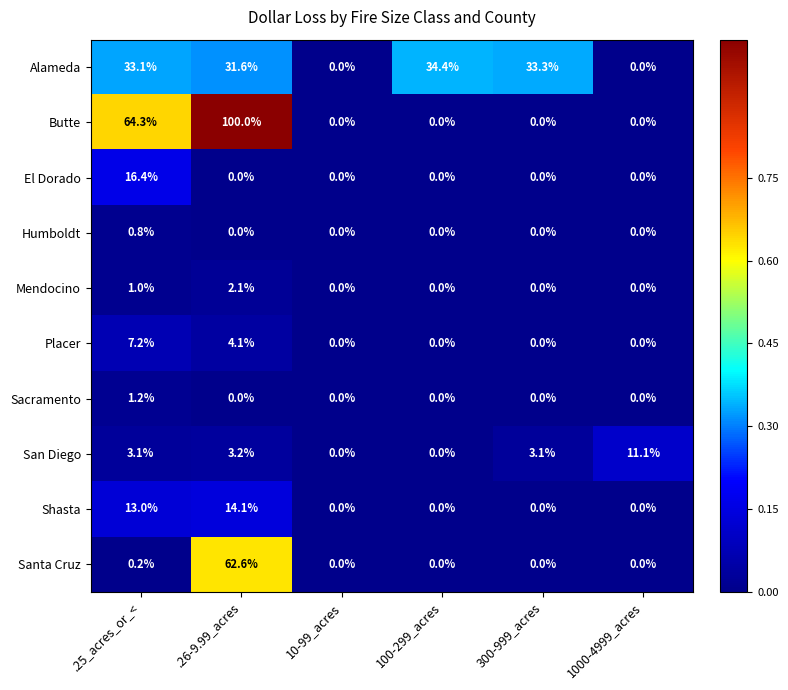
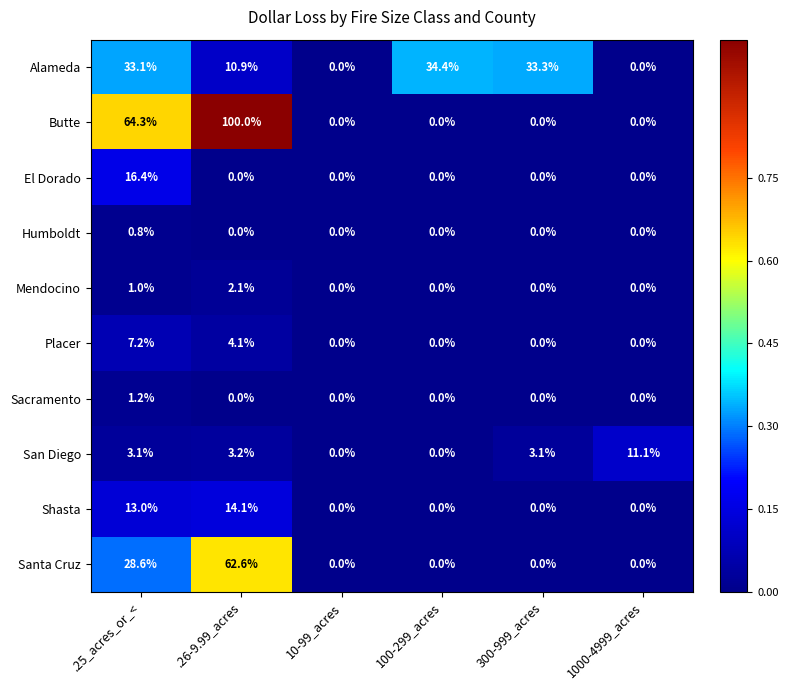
  {
    "Alameda": {
      ".25_acres_or_<": "33.1%",
-     ".26-9.99_acres": "31.6%",
+     ".26-9.99_acres": "10.9%",
      "10-99_acres": "0.0%",
      "100-299_acres": "34.4%",
      "300-999_acres": "33.3%",
      "1000-4999_acres": "0.0%"
    },
    "Butte": {
      ".25_acres_or_<": "64.3%",
      ".26-9.99_acres": "100.0%",
      "10-99_acres": "0.0%",
      "100-299_acres": "0.0%",
      "300-999_acres": "0.0%",
      "1000-4999_acres": "0.0%"
    },
    "El Dorado": {
      ".25_acres_or_<": "16.4%",
      ".26-9.99_acres": "0.0%",
      "10-99_acres": "0.0%",
      "100-299_acres": "0.0%",
      "300-999_acres": "0.0%",
      "1000-4999_acres": "0.0%"
    },
    "Humboldt": {
      ".25_acres_or_<": "0.8%",
      ".26-9.99_acres": "0.0%",
      "10-99_acres": "0.0%",
      "100-299_acres": "0.0%",
      "300-999_acres": "0.0%",
      "1000-4999_acres": "0.0%"
    },
    "Mendocino": {
      ".25_acres_or_<": "1.0%",
      ".26-9.99_acres": "2.1%",
      "10-99_acres": "0.0%",
      "100-299_acres": "0.0%",
      "300-999_acres": "0.0%",
      "1000-4999_acres": "0.0%"
    },
    "Placer": {
      ".25_acres_or_<": "7.2%",
      ".26-9.99_acres": "4.1%",
      "10-99_acres": "0.0%",
      "100-299_acres": "0.0%",
      "300-999_acres": "0.0%",
      "1000-4999_acres": "0.0%"
    },
    "Sacramento": {
      ".25_acres_or_<": "1.2%",
      ".26-9.99_acres": "0.0%",
      "10-99_acres": "0.0%",
      "100-299_acres": "0.0%",
      "300-999_acres": "0.0%",
      "1000-4999_acres": "0.0%"
    },
    "San Diego": {
      ".25_acres_or_<": "3.1%",
      ".26-9.99_acres": "3.2%",
      "10-99_acres": "0.0%",
      "100-299_acres": "0.0%",
      "300-999_acres": "3.1%",
      "1000-4999_acres": "11.1%"
    },
    "Shasta": {
      ".25_acres_or_<": "13.0%",
      ".26-9.99_acres": "14.1%",
      "10-99_acres": "0.0%",
      "100-299_acres": "0.0%",
      "300-999_acres": "0.0%",
      "1000-4999_acres": "0.0%"
    },
    "Santa Cruz": {
-     ".25_acres_or_<": "0.2%",
+     ".25_acres_or_<": "28.6%",
      ".26-9.99_acres": "62.6%",
      "10-99_acres": "0.0%",
      "100-299_acres": "0.0%",
      "300-999_acres": "0.0%",
      "1000-4999_acres": "0.0%"
    }
  }
